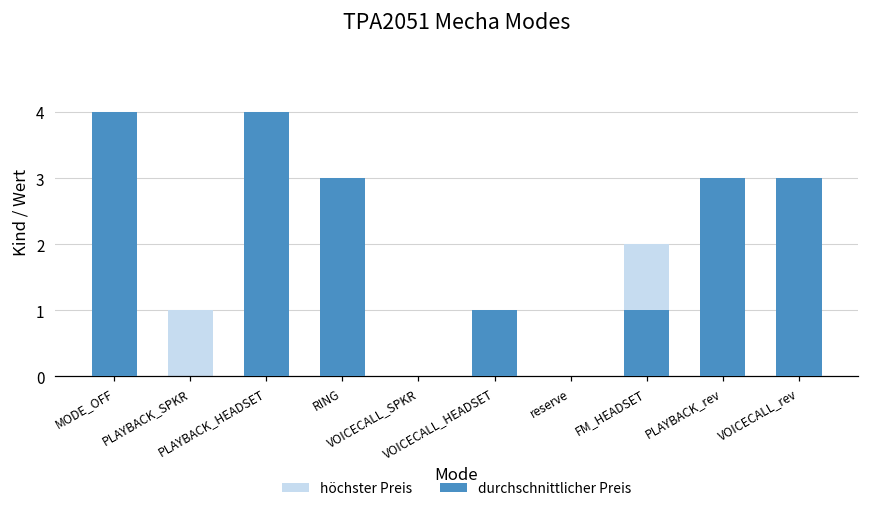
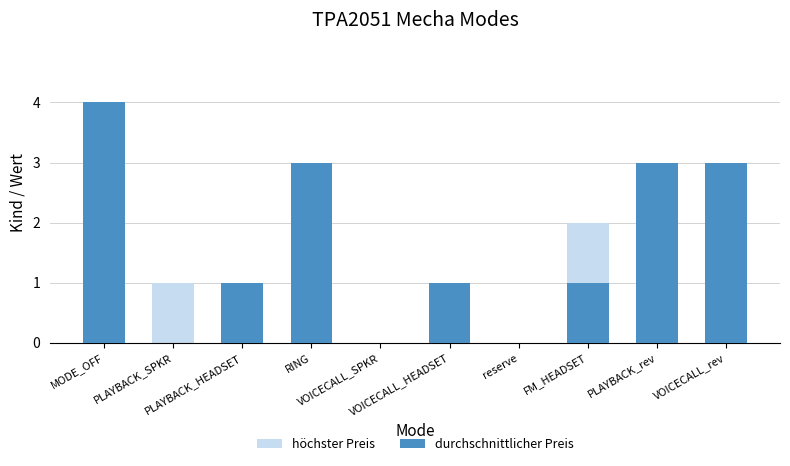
  {
    "höchster Preis": {
      "PLAYBACK_SPKR": 1,
      "PLAYBACK_HEADSET": 0,
      "RING": 3,
      "VOICECALL_SPKR": 0,
      "VOICECALL_HEADSET": 1,
      "reserve": 0,
      "FM_HEADSET": 2,
      "PLAYBACK_rev": 3
    },
    "durchschnittlicher Preis": {
      "MODE_OFF": 4,
      "PLAYBACK_SPKR": 0,
-     "PLAYBACK_HEADSET": 4,
+     "PLAYBACK_HEADSET": 1,
      "RING": 3,
      "VOICECALL_SPKR": 0,
      "VOICECALL_HEADSET": 1,
      "reserve": 0,
      "PLAYBACK_rev": 3,
      "VOICECALL_rev": 3
    }
  }
